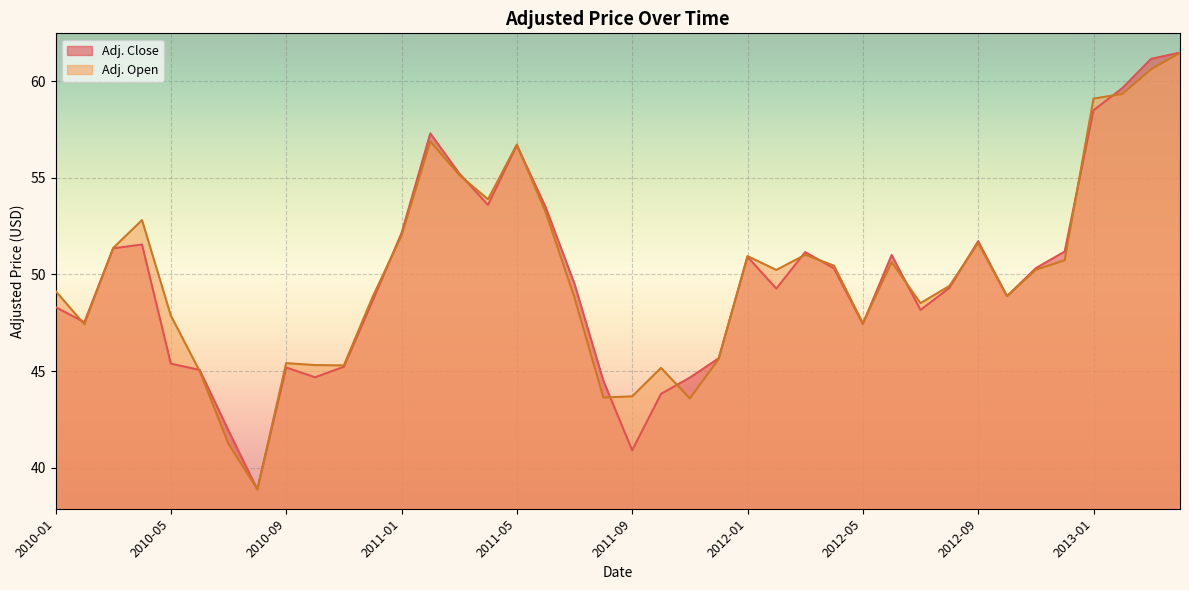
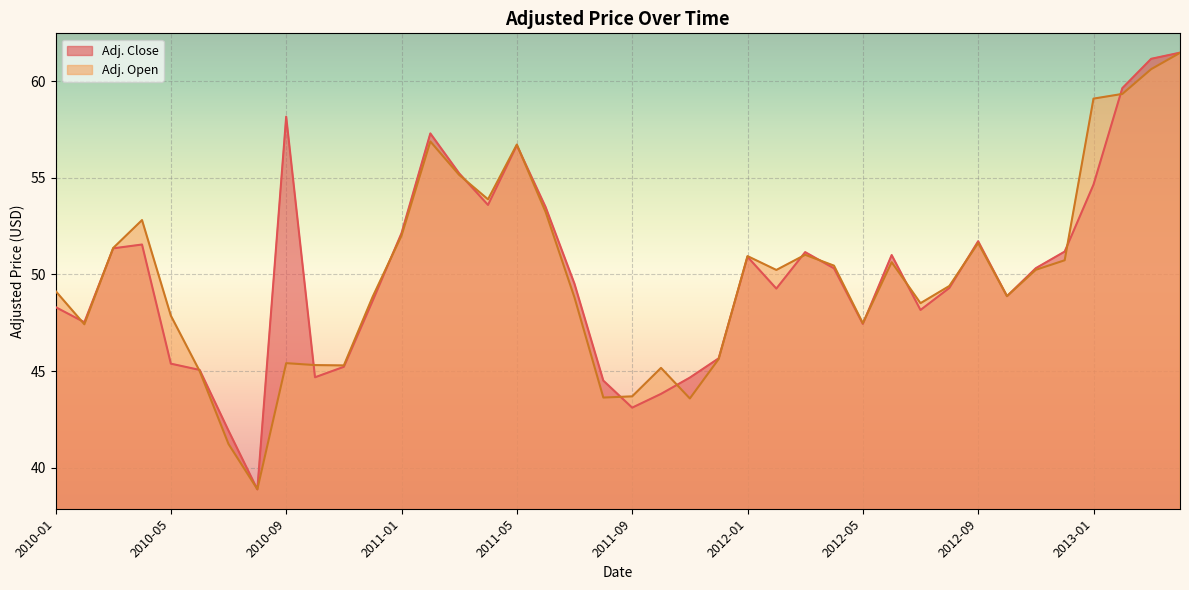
  {
    "Adj. Close": {
      "2010-01": 48.3,
      "2010-05": 45.4,
-     "2010-09": 45.2,
-     "2011-09": 40.9,
-     "2013-01": 58.5
+     "2010-09": 58.2,
+     "2011-09": 43.1,
+     "2013-01": 54.6
    },
    "Adj. Open": {
      "2010-01": 49.1,
      "2010-05": 47.9,
      "2010-09": 45.4,
      "2011-09": 43.7,
      "2013-01": 59.1
    }
  }
